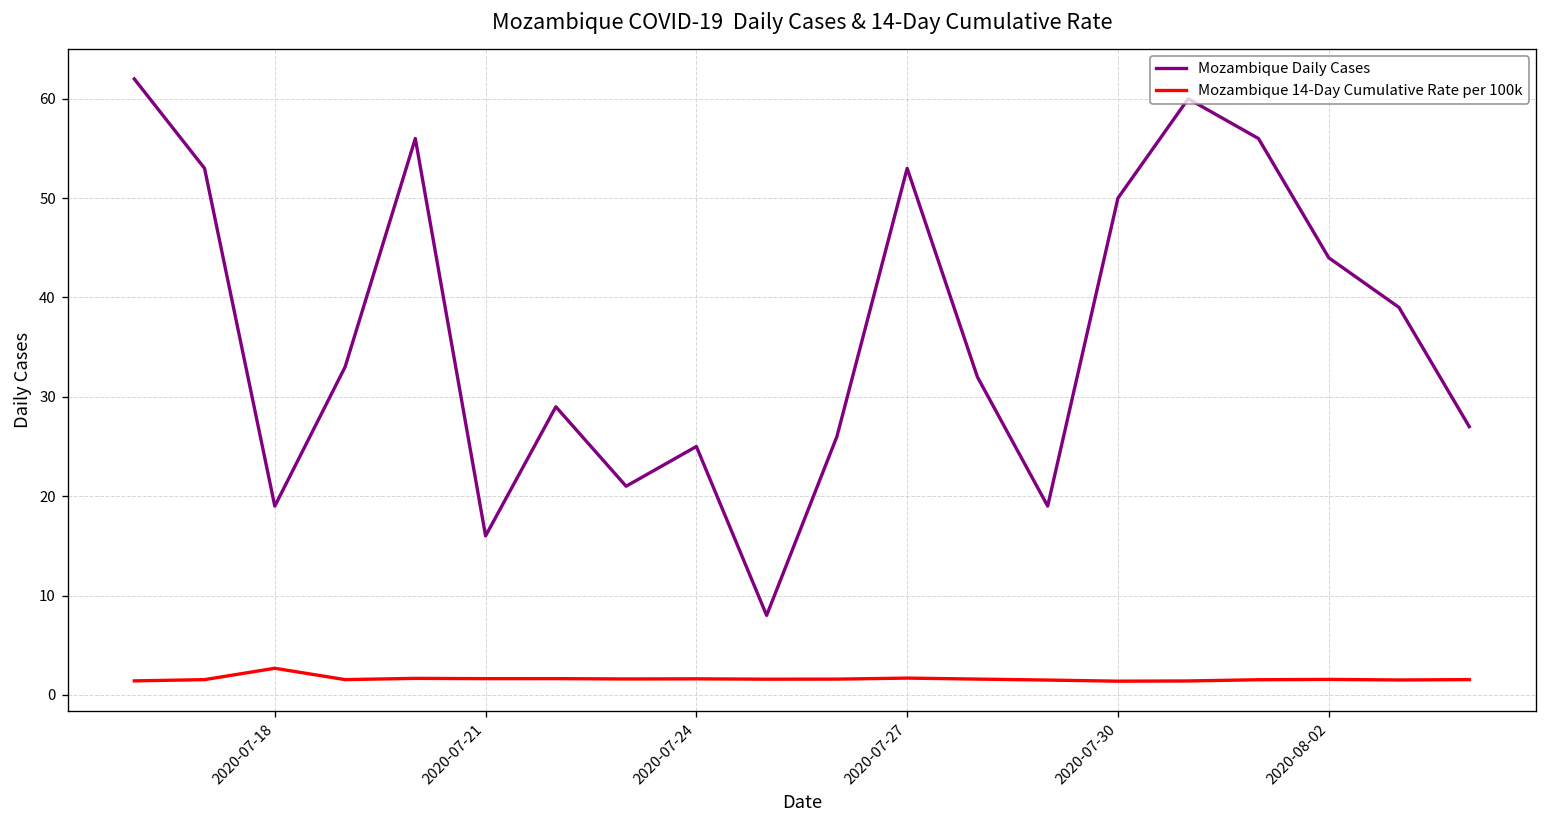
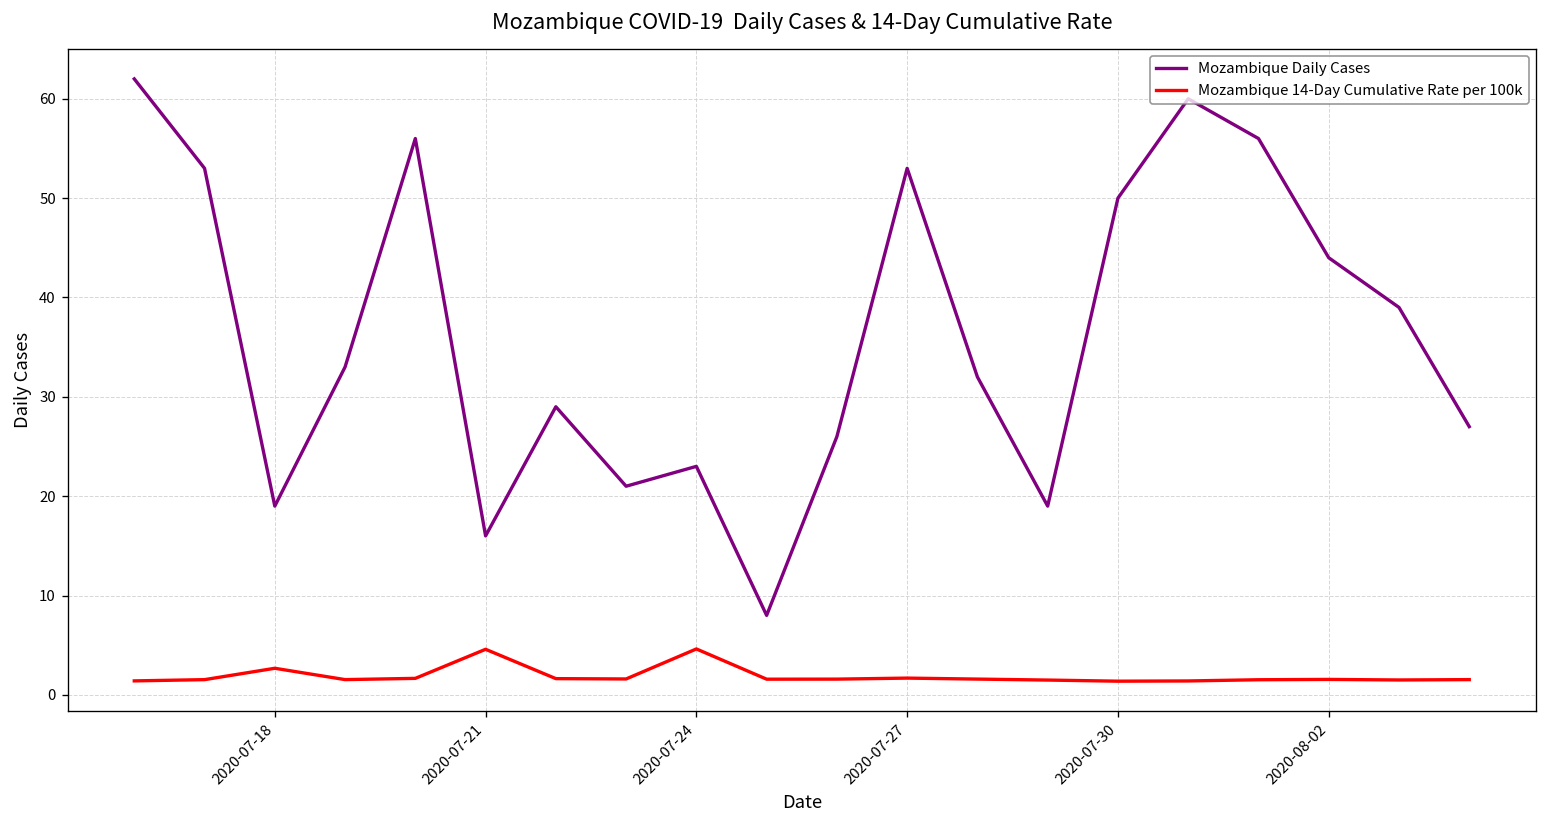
  {
    "Mozambique Daily Cases": {
      "2020-07-18": 19,
      "2020-07-21": 16,
-     "2020-07-24": 25,
+     "2020-07-24": 23,
      "2020-07-27": 53,
      "2020-07-30": 50,
      "2020-08-02": 44
    },
    "Mozambique 14-Day Cumulative Rate per 100k": {
      "2020-07-18": 3,
-     "2020-07-21": 2,
-     "2020-07-24": 2,
+     "2020-07-21": 5,
+     "2020-07-24": 5,
      "2020-07-27": 2,
      "2020-07-30": 1,
      "2020-08-02": 2
    }
  }
